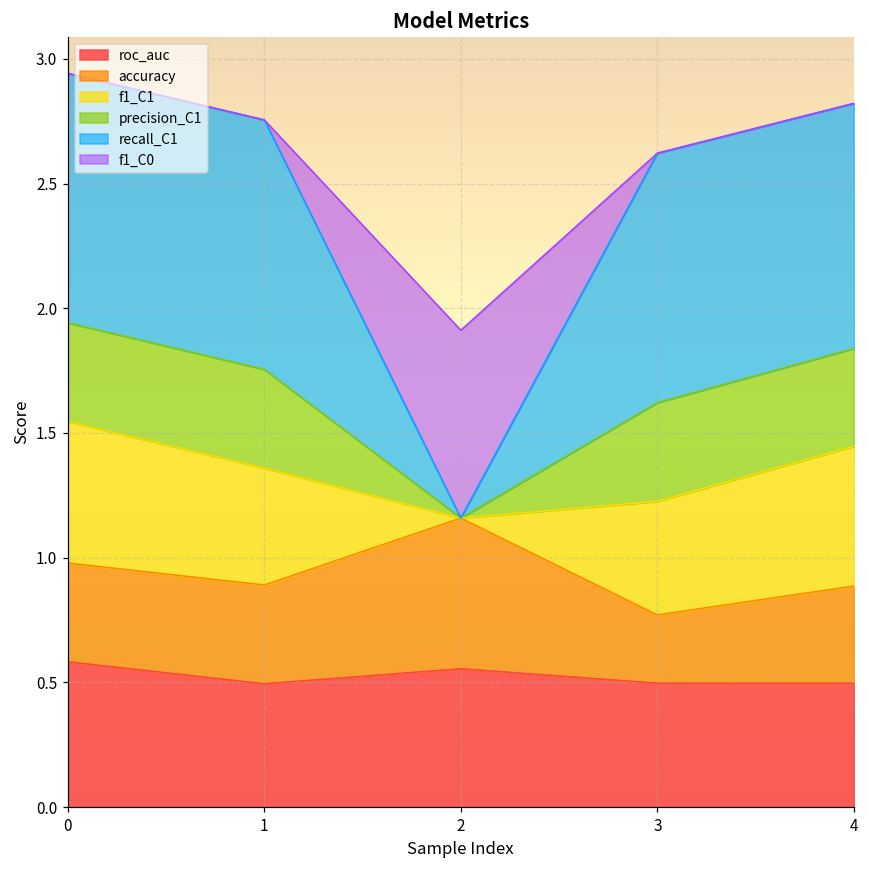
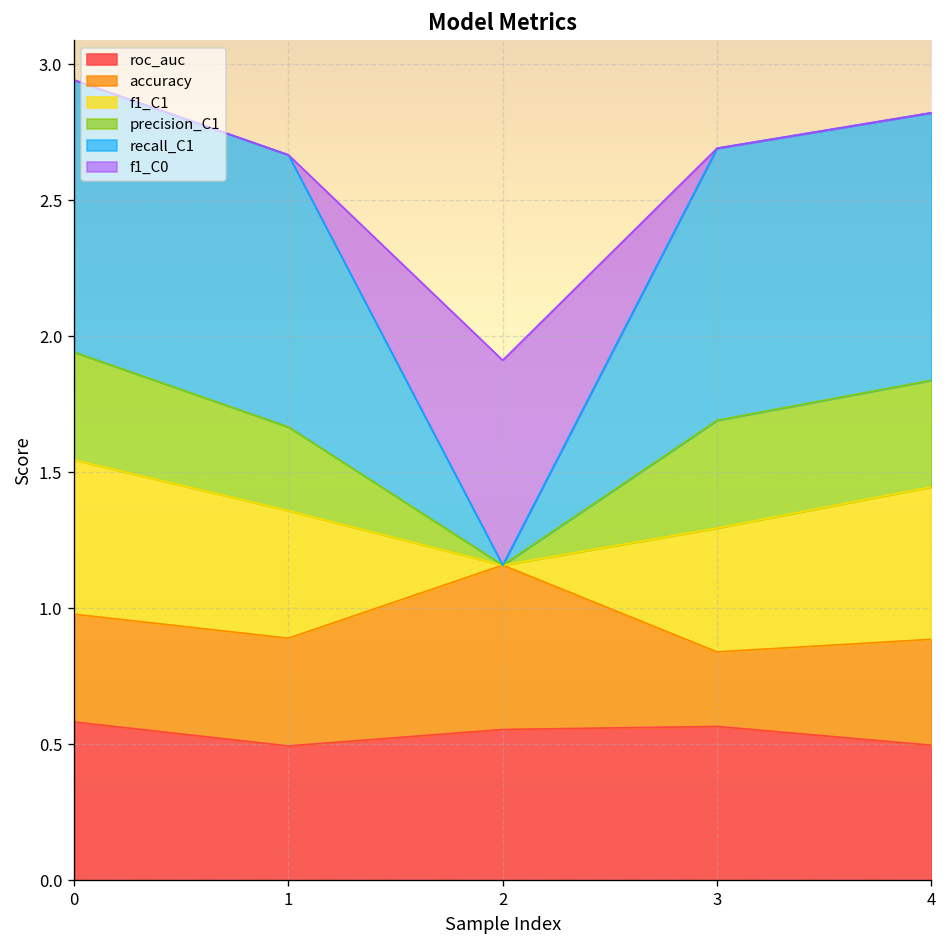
  {
    "roc_auc": {
      "0": 0.58,
      "1": 0.49,
      "2": 0.55,
-     "3": 0.50,
+     "3": 0.57,
      "4": 0.50
    },
    "accuracy": {
      "0": 0.40,
      "1": 0.40,
      "3": 0.27,
      "4": 0.39
    },
    "f1_C1": {
      "0": 0.57,
      "1": 0.47,
      "3": 0.46,
      "4": 0.56
    },
    "precision_C1": {
      "0": 0.40,
-     "1": 0.40,
+     "1": 0.31,
      "3": 0.40,
      "4": 0.39
    },
    "f1_C0": {
      "2": 0.75
    }
  }
